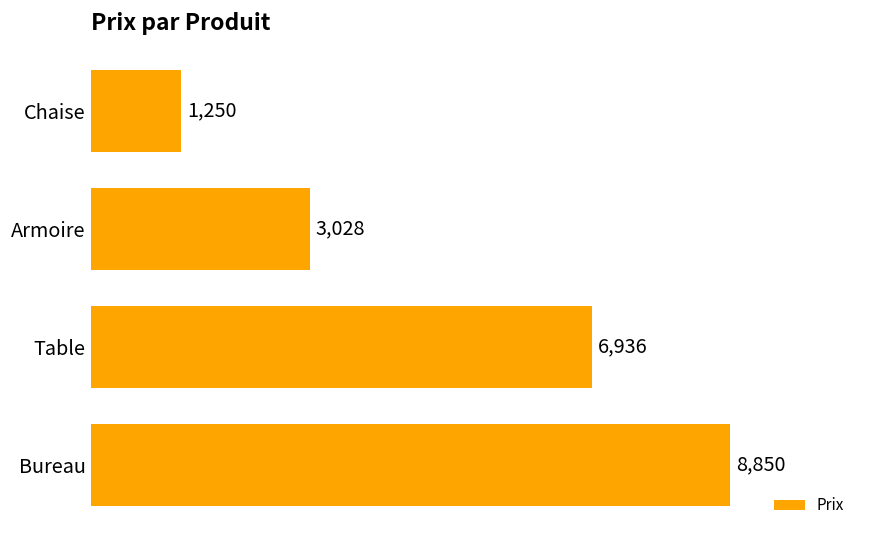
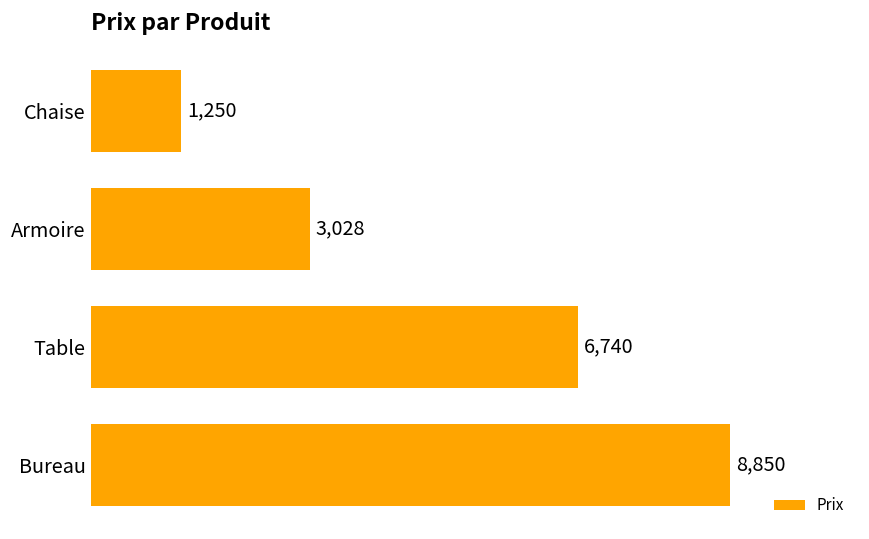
  {
    "Chaise": "1,250",
    "Armoire": "3,028",
-   "Table": "6,936",
+   "Table": "6,740",
    "Bureau": "8,850"
  }
